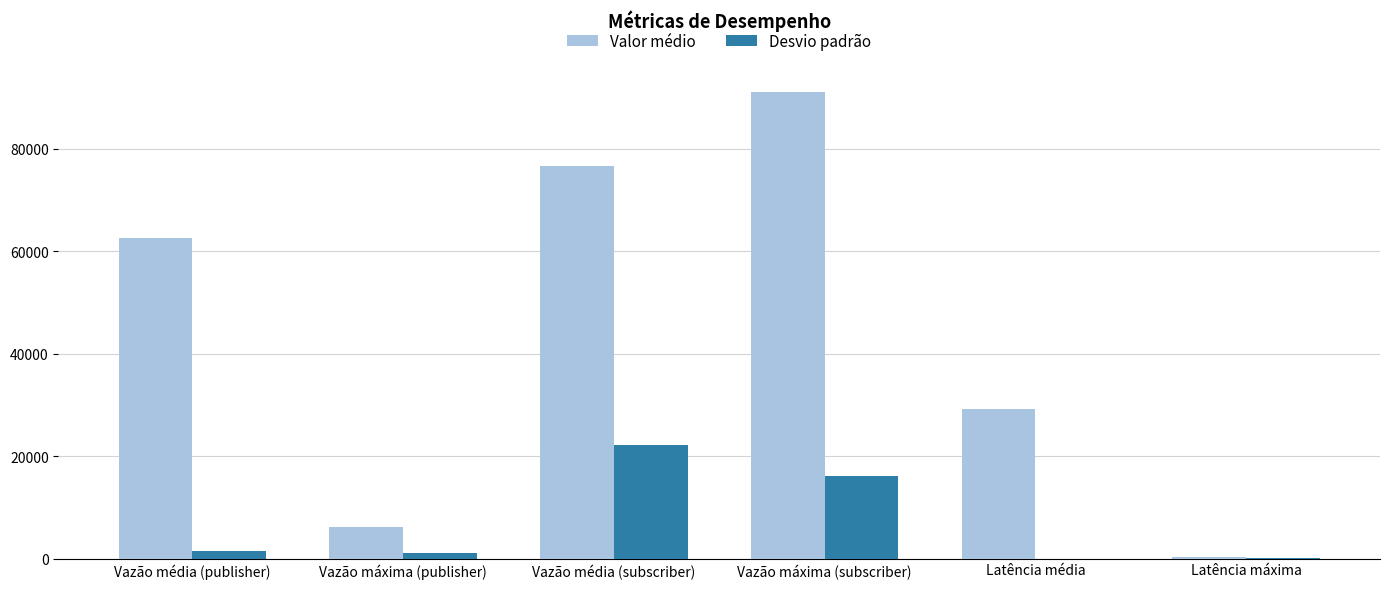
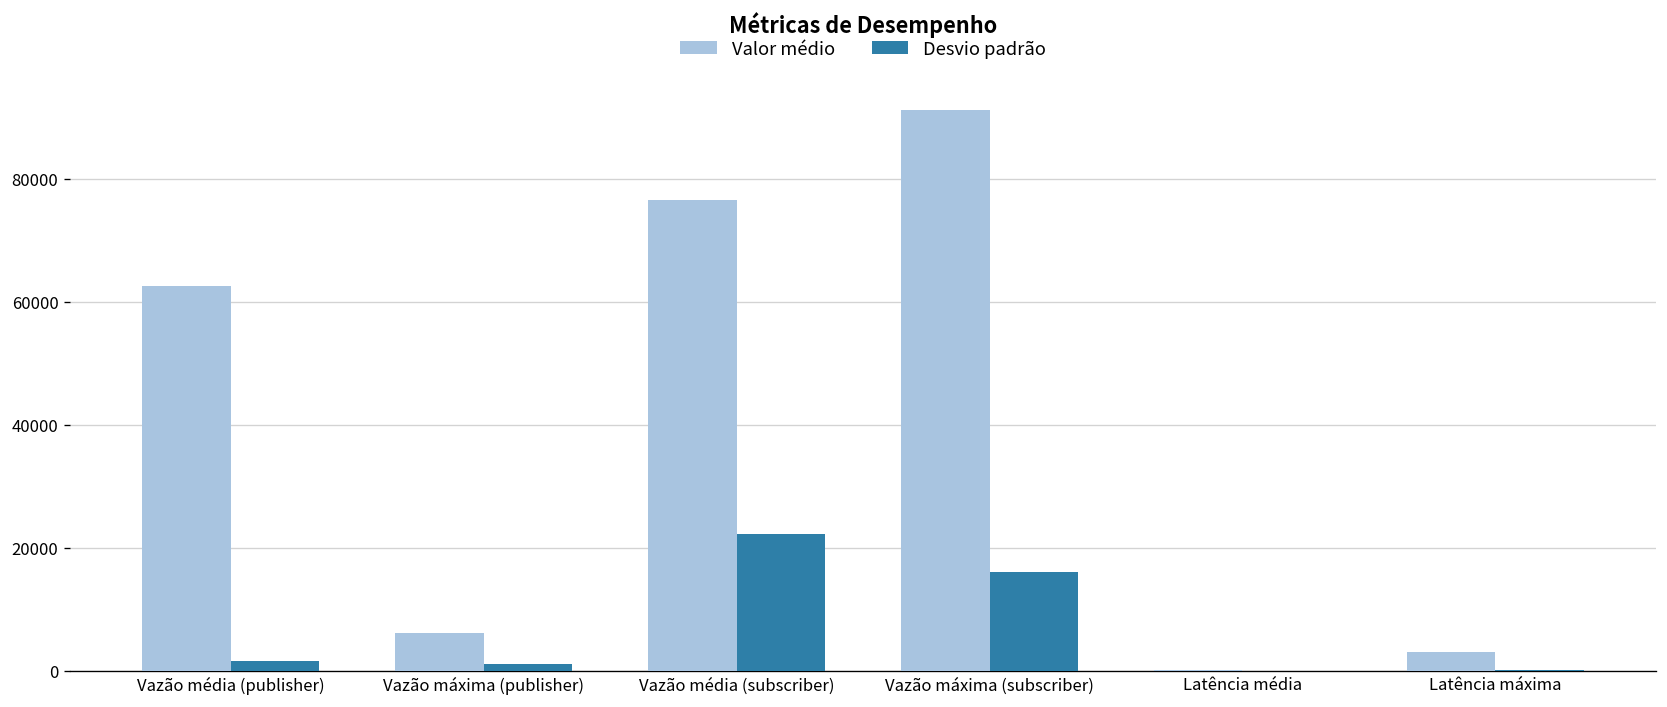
  {
    "Valor médio": {
      "Vazão média (publisher)": 63000,
      "Vazão máxima (publisher)": 6000,
      "Vazão média (subscriber)": 77000,
      "Vazão máxima (subscriber)": 91000,
-     "Latência média": 29000,
-     "Latência máxima": 0
+     "Latência média": 0,
+     "Latência máxima": 3000
    },
    "Desvio padrão": {
      "Vazão média (publisher)": 1000,
      "Vazão máxima (publisher)": 1000,
      "Vazão média (subscriber)": 22000,
      "Vazão máxima (subscriber)": 16000
    }
  }
